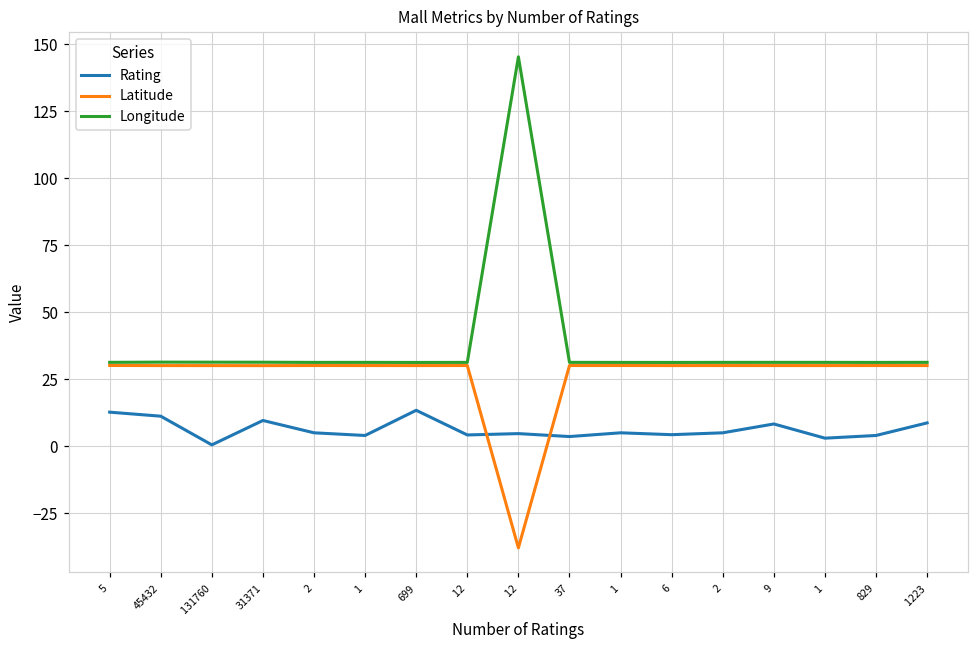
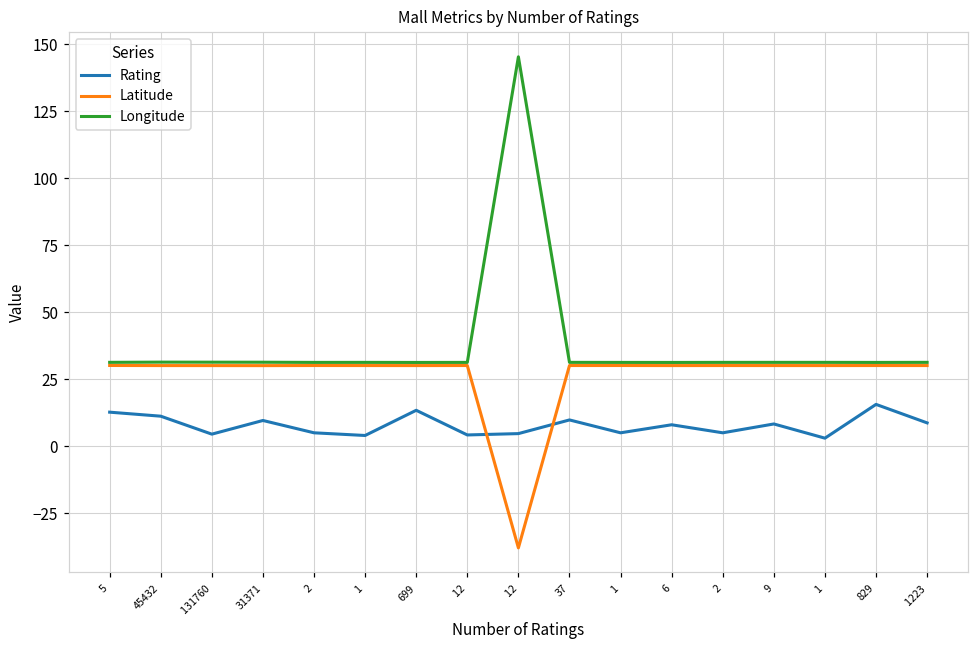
  {
    "Rating": {
      "5": 13,
      "45432": 11,
-     "131760": 1,
+     "131760": 5,
      "31371": 10,
      "699": 13,
-     "37": 4,
-     "6": 4,
+     "37": 10,
+     "6": 8,
      "9": 8,
-     "829": 4,
+     "829": 16,
      "1223": 9
    },
    "Latitude": {
      "5": 30,
      "45432": 30,
      "131760": 30,
      "31371": 30,
      "699": 30,
      "37": 30,
      "6": 30,
      "9": 30,
      "829": 30,
      "1223": 30
    },
    "Longitude": {
      "5": 31,
      "45432": 31,
      "131760": 31,
      "31371": 31,
      "699": 31,
      "37": 31,
      "6": 31,
      "9": 31,
      "829": 31,
      "1223": 31
    }
  }
